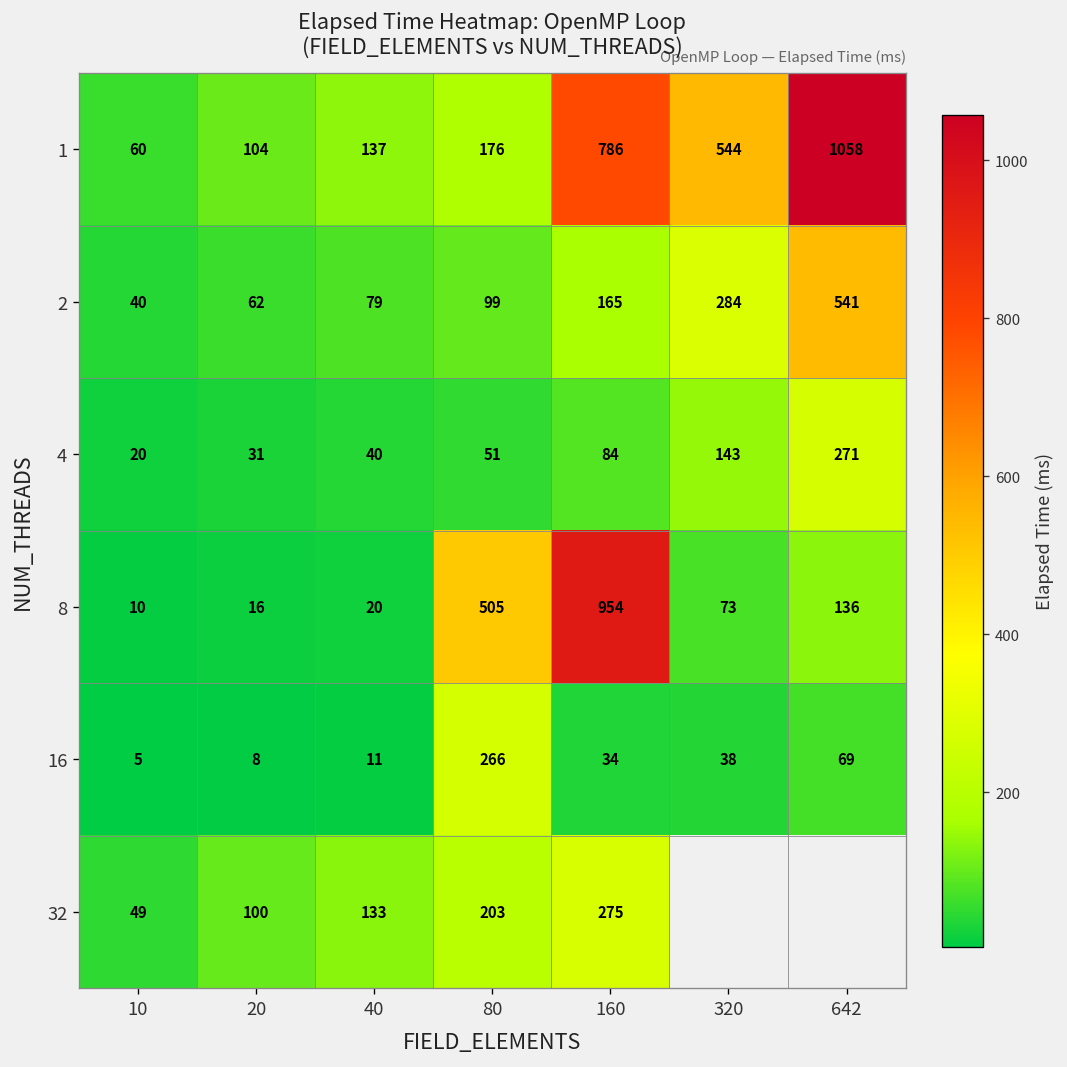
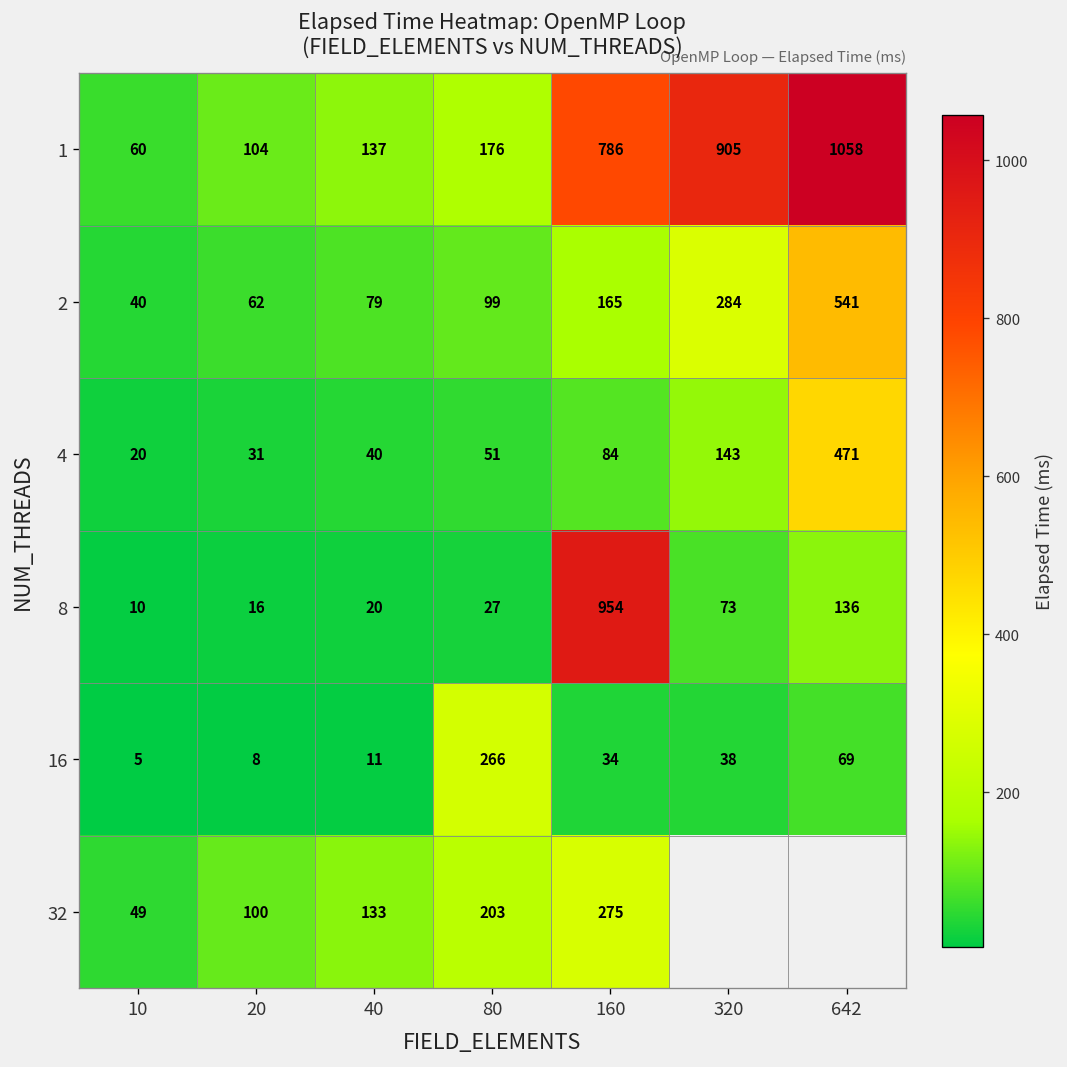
  {
    "1": {
      "10": 60,
      "20": 104,
      "40": 137,
      "80": 176,
      "160": 786,
-     "320": 544,
+     "320": 905,
      "642": 1058
    },
    "2": {
      "10": 40,
      "20": 62,
      "40": 79,
      "80": 99,
      "160": 165,
      "320": 284,
      "642": 541
    },
    "4": {
      "10": 20,
      "20": 31,
      "40": 40,
      "80": 51,
      "160": 84,
      "320": 143,
-     "642": 271
+     "642": 471
    },
    "8": {
      "10": 10,
      "20": 16,
      "40": 20,
-     "80": 505,
+     "80": 27,
      "160": 954,
      "320": 73,
      "642": 136
    },
    "16": {
      "10": 5,
      "20": 8,
      "40": 11,
      "80": 266,
      "160": 34,
      "320": 38,
      "642": 69
    },
    "32": {
      "10": 49,
      "20": 100,
      "40": 133,
      "80": 203,
      "160": 275
    }
  }
